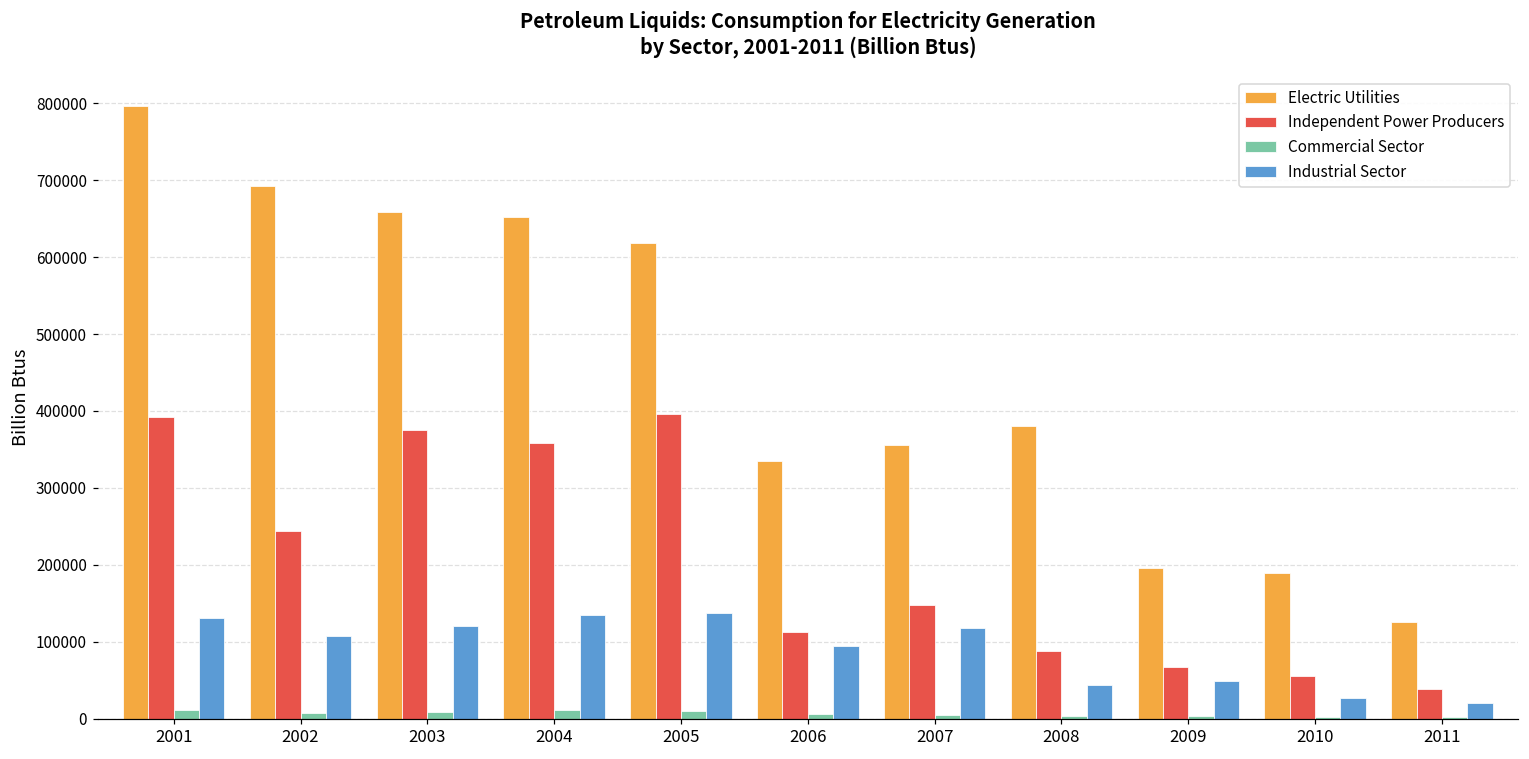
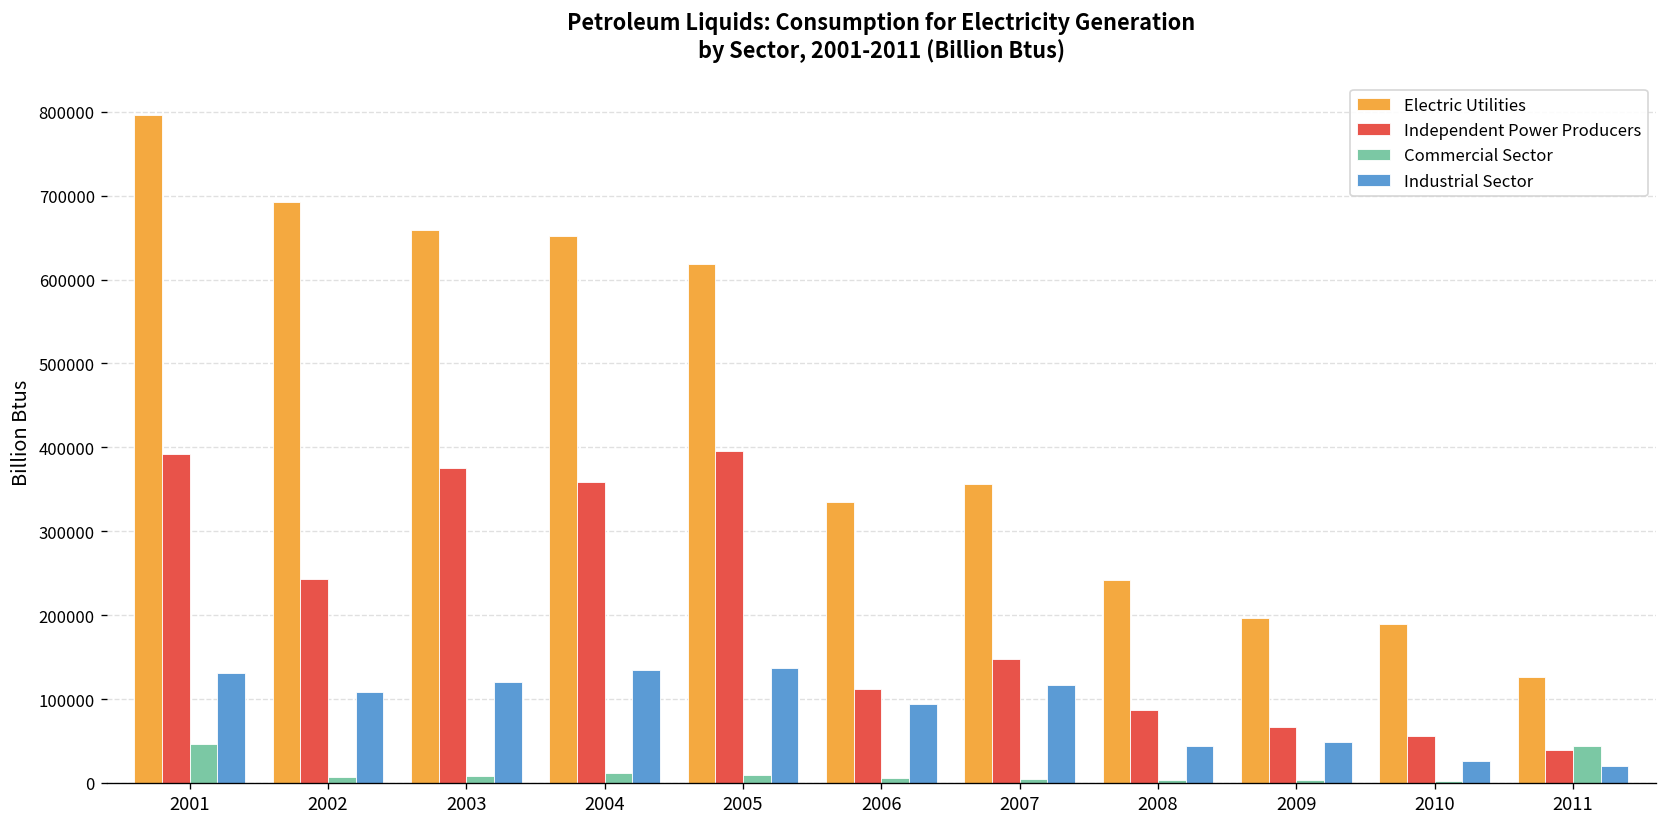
  {
    "Electric Utilities": {
      "2001": 800000,
      "2002": 690000,
      "2003": 660000,
      "2004": 650000,
      "2005": 620000,
      "2006": 340000,
      "2007": 360000,
-     "2008": 380000,
+     "2008": 240000,
      "2009": 200000,
      "2010": 190000,
      "2011": 130000
    },
    "Independent Power Producers": {
      "2001": 390000,
      "2002": 240000,
      "2003": 380000,
      "2004": 360000,
      "2005": 400000,
      "2006": 110000,
      "2007": 150000,
      "2008": 90000,
      "2009": 70000,
      "2010": 60000,
      "2011": 40000
    },
    "Commercial Sector": {
-     "2001": 10000,
+     "2001": 50000,
      "2002": 10000,
      "2003": 10000,
      "2004": 10000,
      "2005": 10000,
      "2006": 10000,
      "2007": 0,
      "2008": 0,
-     "2011": 0
+     "2011": 40000
    },
    "Industrial Sector": {
      "2001": 130000,
      "2002": 110000,
      "2003": 120000,
      "2004": 130000,
      "2005": 140000,
      "2006": 90000,
      "2007": 120000,
      "2008": 40000,
      "2009": 50000,
      "2010": 30000,
      "2011": 20000
    }
  }
